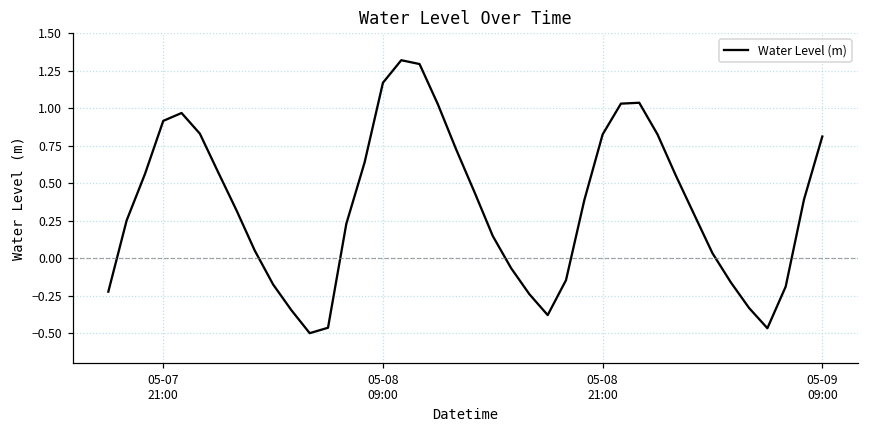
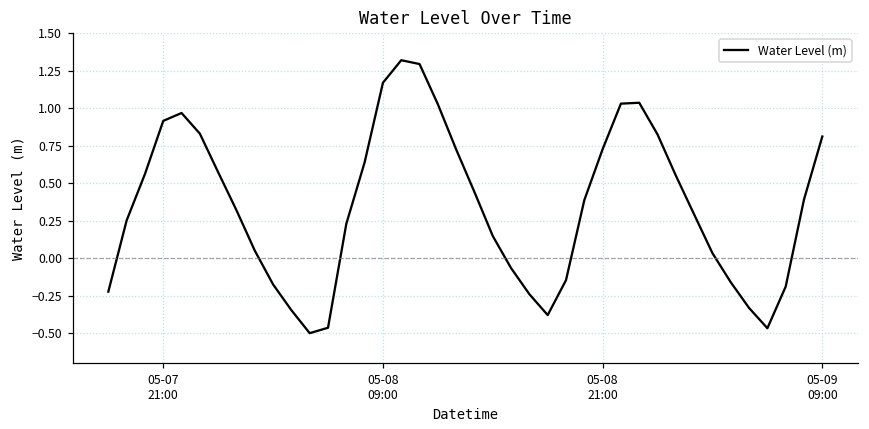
  {
    "05-07 21:00": 0.92,
    "05-08 09:00": 1.17,
-   "05-08 21:00": 0.83,
+   "05-08 21:00": 0.73,
    "05-09 09:00": 0.81
  }
